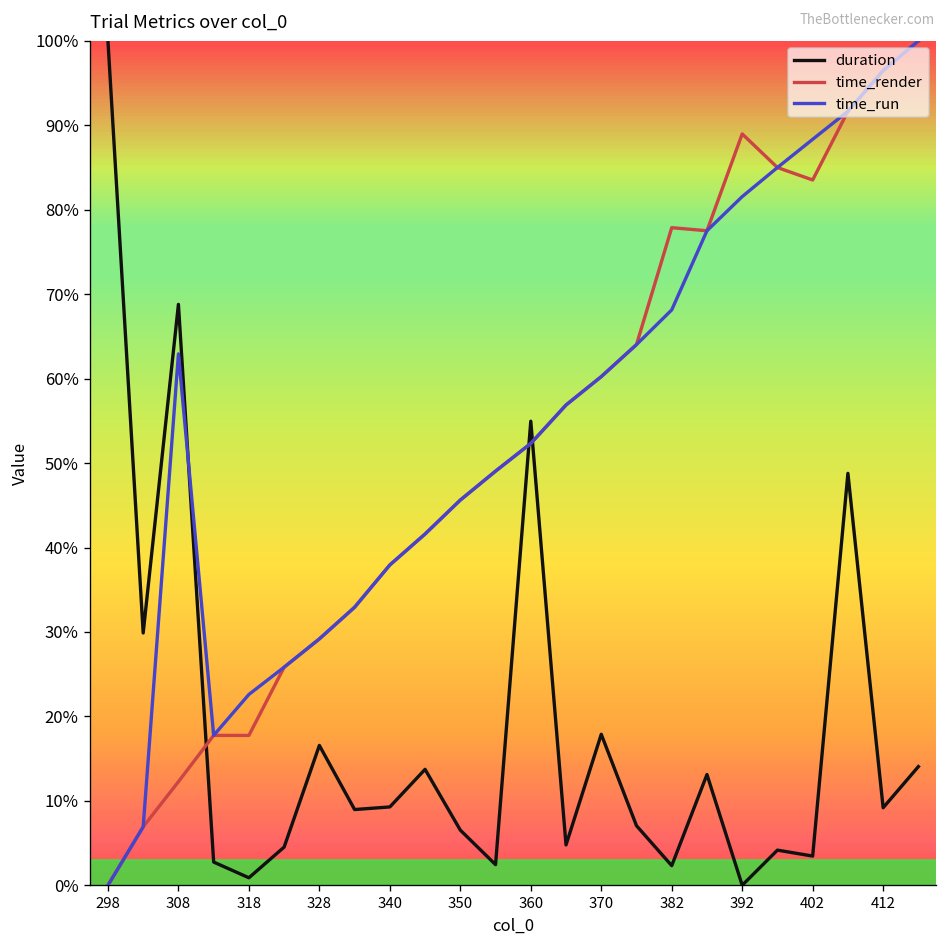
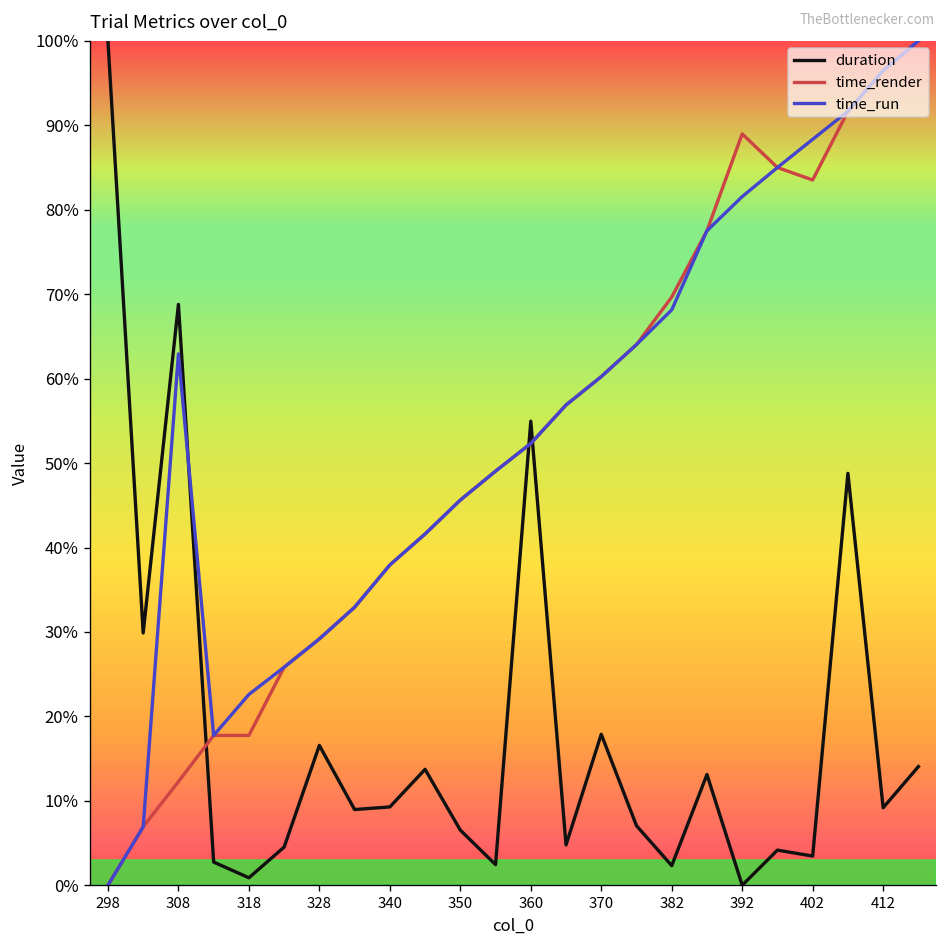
  {
    "duration": {
      "298": "100%",
      "308": "69%",
      "328": "17%",
      "340": "9%",
      "350": "7%",
      "360": "55%",
      "370": "18%",
      "402": "3%",
      "412": "9%"
    },
    "time_render": {
      "308": "12%",
      "318": "18%",
-     "382": "78%",
+     "382": "70%",
      "392": "89%",
      "402": "84%"
    },
    "time_run": {
      "308": "63%",
      "318": "23%",
      "382": "68%",
      "392": "82%",
      "402": "88%"
    }
  }
